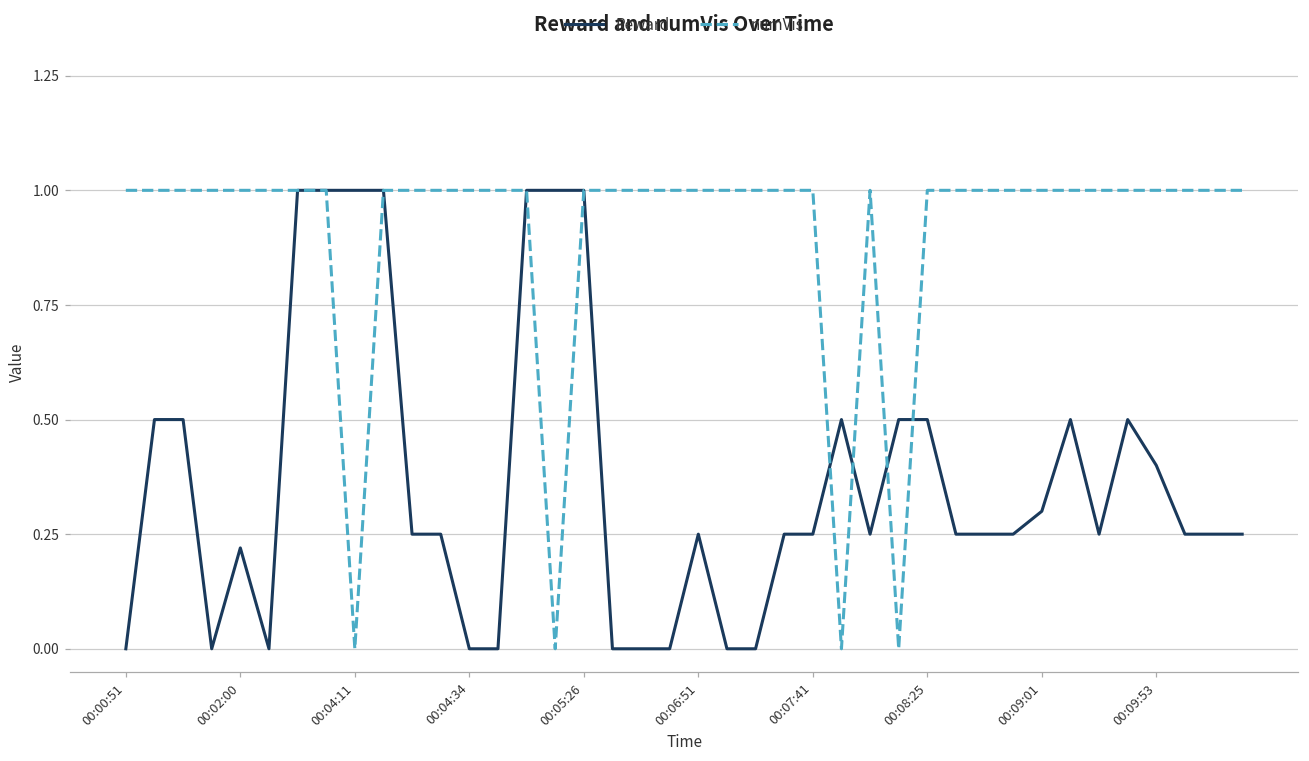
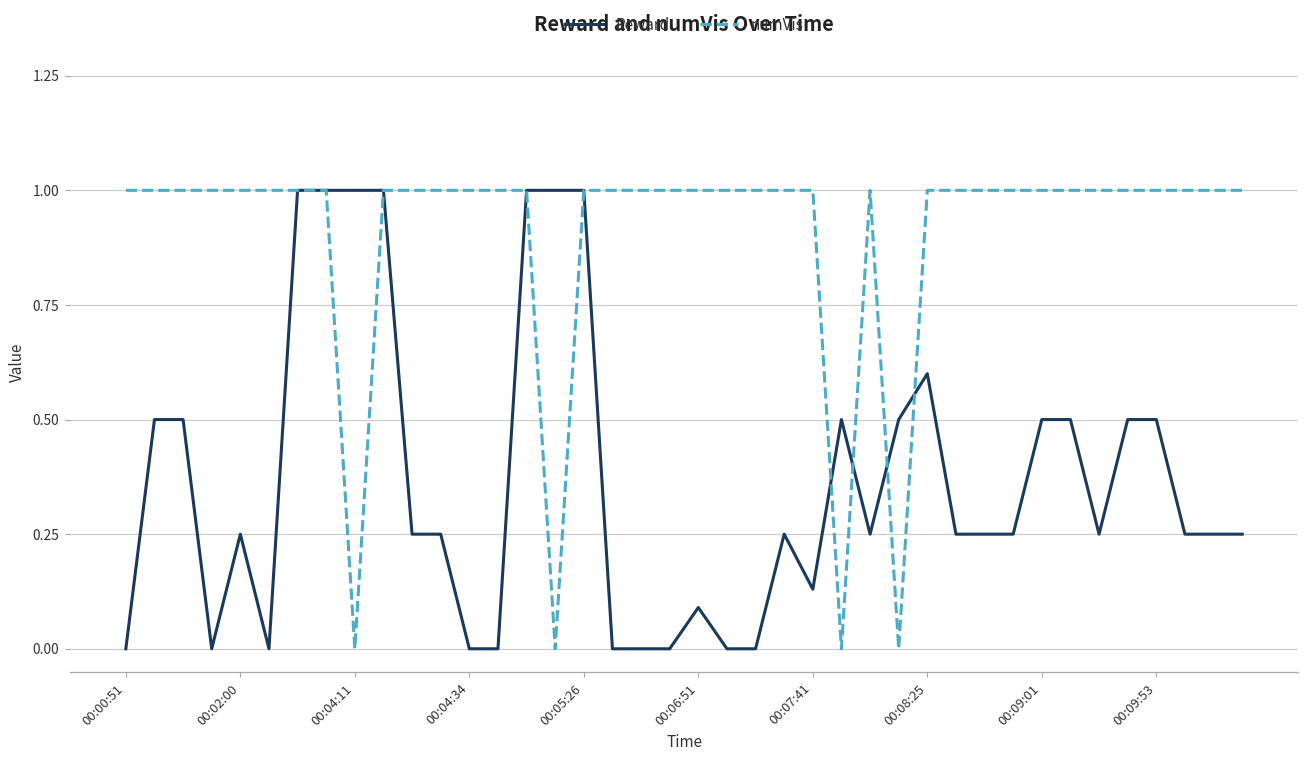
  {
    "Reward": {
      "00:00:51": 0.00,
-     "00:02:00": 0.22,
+     "00:02:00": 0.25,
      "00:04:11": 1.00,
      "00:04:34": 0.00,
-     "00:06:51": 0.25,
-     "00:07:41": 0.25,
-     "00:08:25": 0.5,
-     "00:09:01": 0.3,
-     "00:09:53": 0.4
+     "00:06:51": 0.09,
+     "00:07:41": 0.13,
+     "00:08:25": 0.6,
+     "00:09:01": 0.5,
+     "00:09:53": 0.5
    },
    "numVis": {
      "00:00:51": 1.00,
      "00:02:00": 1.00,
      "00:04:11": 0.00,
      "00:04:34": 1.00,
      "00:06:51": 1.00,
      "00:07:41": 1.00,
      "00:08:25": 1.00,
      "00:09:01": 1.00,
      "00:09:53": 1.00
    }
  }
